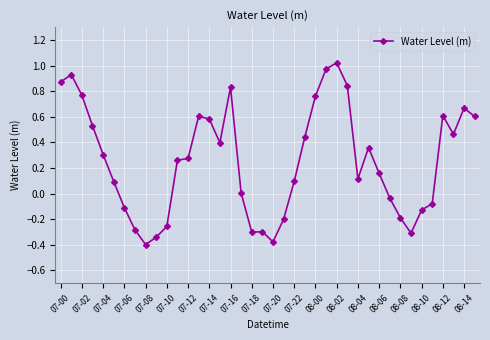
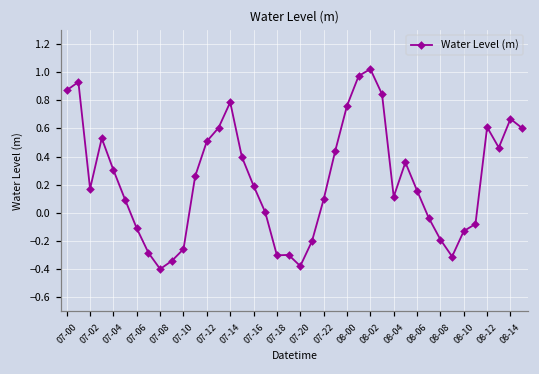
  {
    "07-00": 0.87,
-   "07-02": 0.77,
+   "07-02": 0.17,
    "07-04": 0.30,
    "07-06": -0.11,
    "07-08": -0.40,
    "07-10": -0.26,
-   "07-12": 0.27,
-   "07-14": 0.58,
-   "07-16": 0.83,
+   "07-12": 0.51,
+   "07-14": 0.79,
+   "07-16": 0.19,
    "07-18": -0.30,
    "07-20": -0.38,
    "07-22": 0.10,
    "08-00": 0.76,
    "08-02": 1.02,
    "08-04": 0.11,
    "08-06": 0.16,
    "08-08": -0.19,
    "08-10": -0.13,
    "08-12": 0.61,
    "08-14": 0.67
  }
